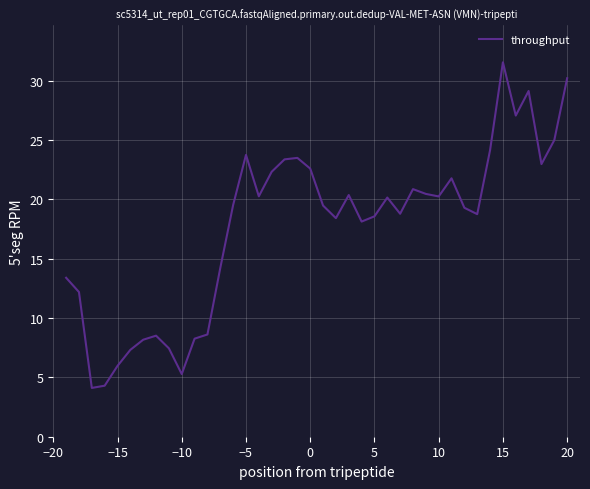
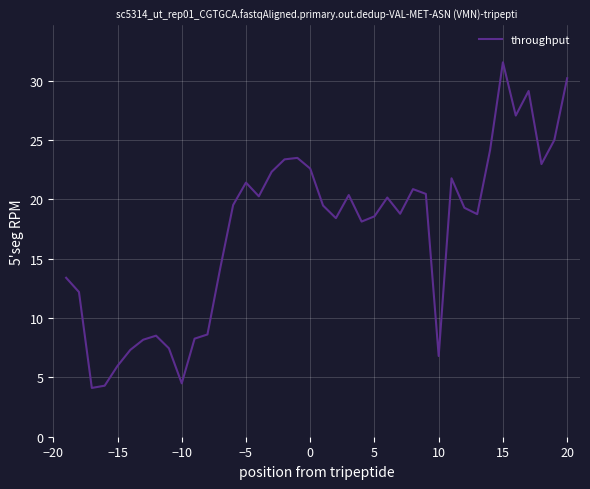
  {
    "−15": 6.0,
-   "−10": 5.3,
-   "−5": 23.7,
+   "−10": 4.5,
+   "−5": 21.4,
    "0": 22.6,
    "5": 18.6,
-   "10": 20.2,
+   "10": 6.8,
    "15": 31.5,
    "20": 30.2
  }
